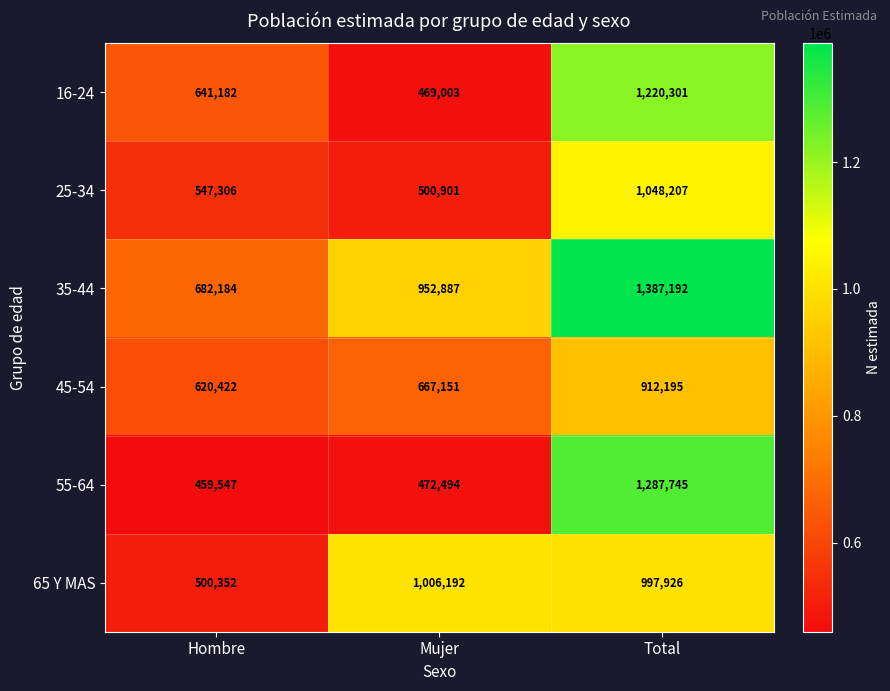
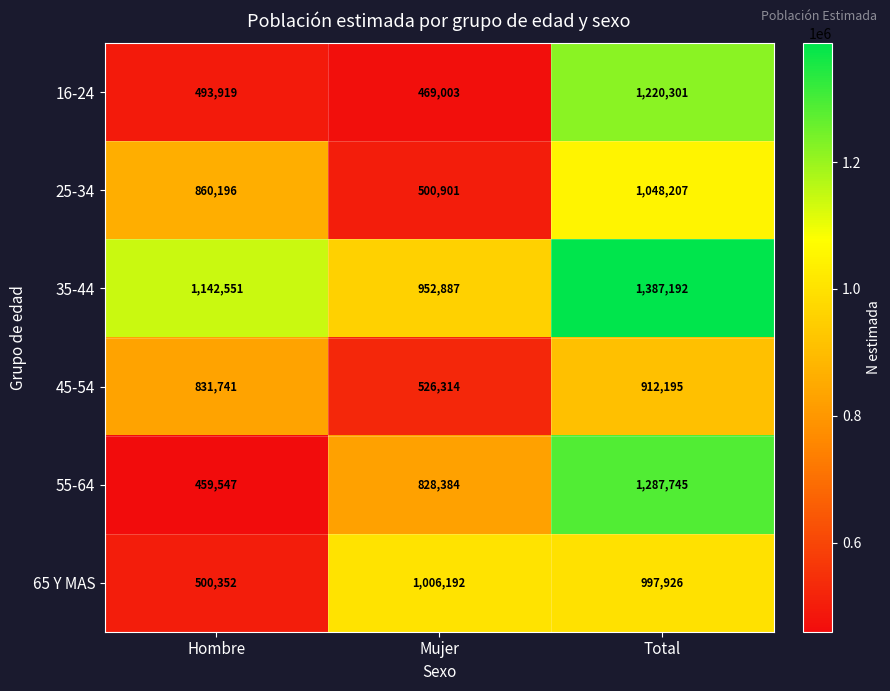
  {
    "16-24": {
-     "Hombre": "641,182",
+     "Hombre": "493,919",
      "Mujer": "469,003",
      "Total": "1,220,301"
    },
    "25-34": {
-     "Hombre": "547,306",
+     "Hombre": "860,196",
      "Mujer": "500,901",
      "Total": "1,048,207"
    },
    "35-44": {
-     "Hombre": "682,184",
+     "Hombre": "1,142,551",
      "Mujer": "952,887",
      "Total": "1,387,192"
    },
    "45-54": {
-     "Hombre": "620,422",
-     "Mujer": "667,151",
+     "Hombre": "831,741",
+     "Mujer": "526,314",
      "Total": "912,195"
    },
    "55-64": {
      "Hombre": "459,547",
-     "Mujer": "472,494",
+     "Mujer": "828,384",
      "Total": "1,287,745"
    },
    "65 Y MAS": {
      "Hombre": "500,352",
      "Mujer": "1,006,192",
      "Total": "997,926"
    }
  }
